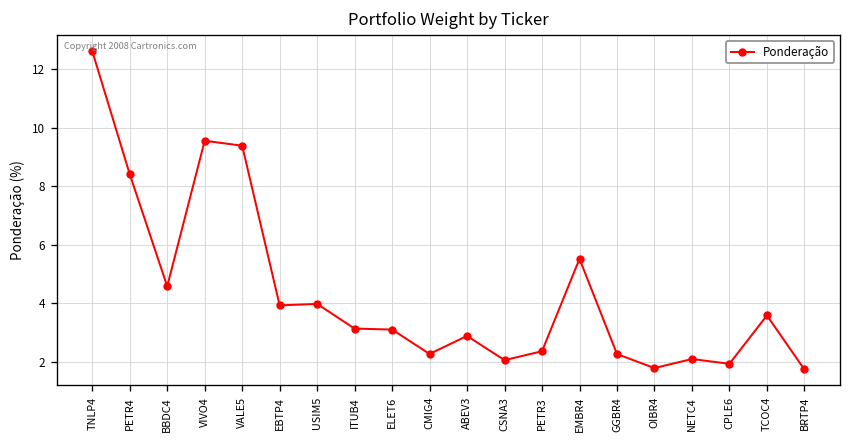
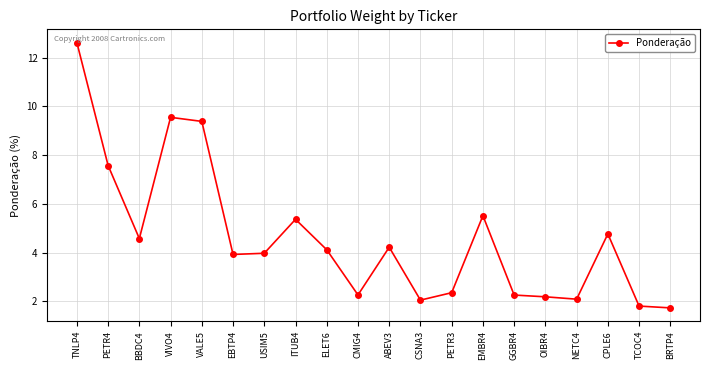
  {
-   "PETR4": 8.4,
+   "PETR4": 7.6,
    "BBDC4": 4.6,
    "VIVO4": 9.5,
    "VALE5": 9.4,
    "EBTP4": 3.9,
    "USIM5": 4.0,
-   "ITUB4": 3.1,
-   "ELET6": 3.1,
+   "ITUB4": 5.4,
+   "ELET6": 4.1,
    "CMIG4": 2.3,
-   "ABEV3": 2.9,
+   "ABEV3": 4.2,
    "CSNA3": 2.1,
    "PETR3": 2.4,
    "EMBR4": 5.5,
    "GGBR4": 2.3,
-   "OIBR4": 1.8,
+   "OIBR4": 2.2,
    "NETC4": 2.1,
-   "CPLE6": 1.9,
-   "TCOC4": 3.6,
+   "CPLE6": 4.8,
+   "TCOC4": 1.8,
    "BRTP4": 1.7
  }
